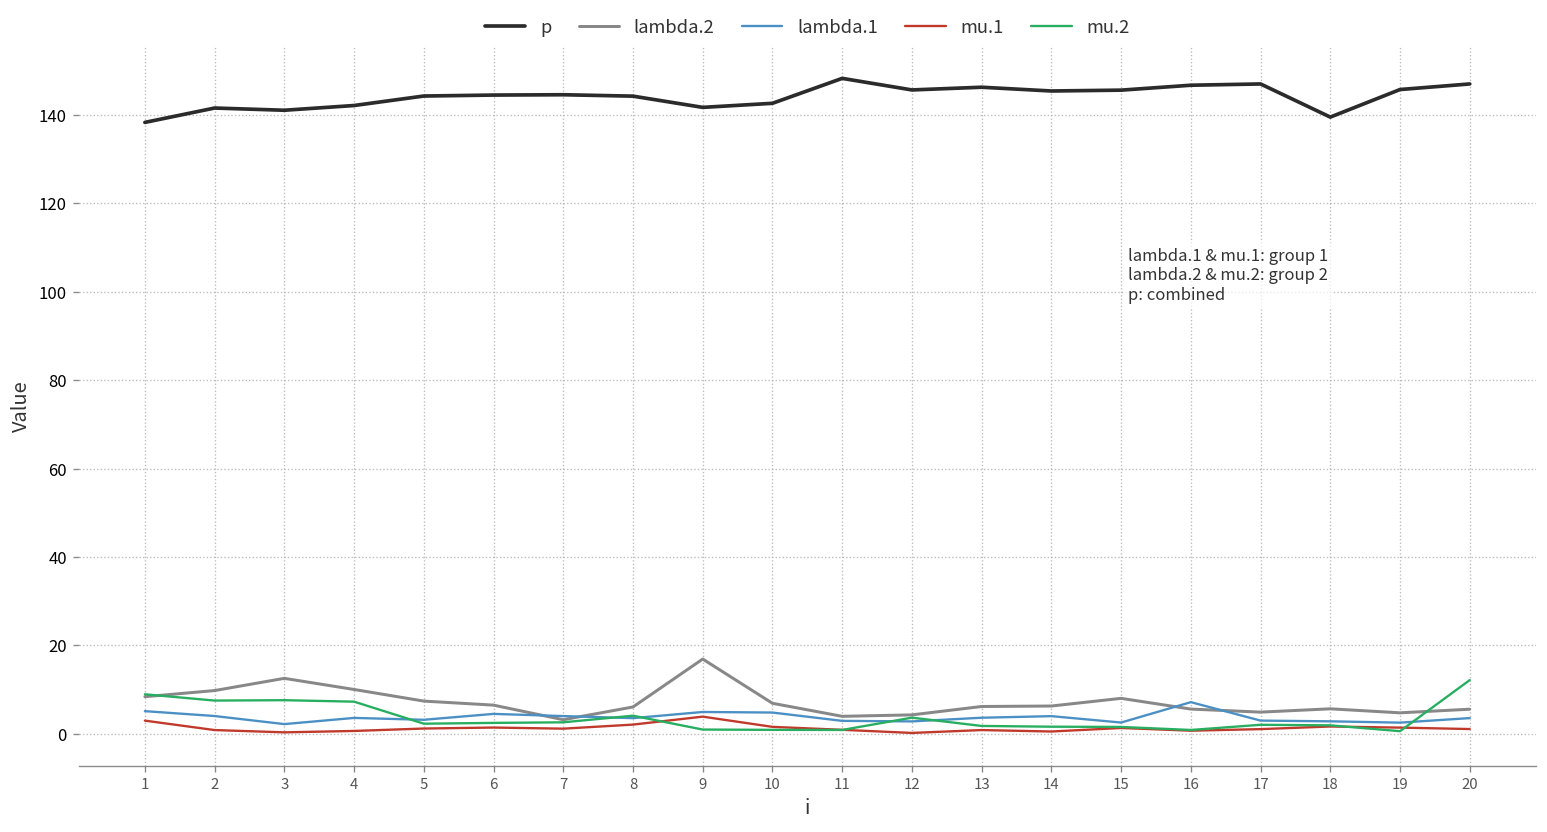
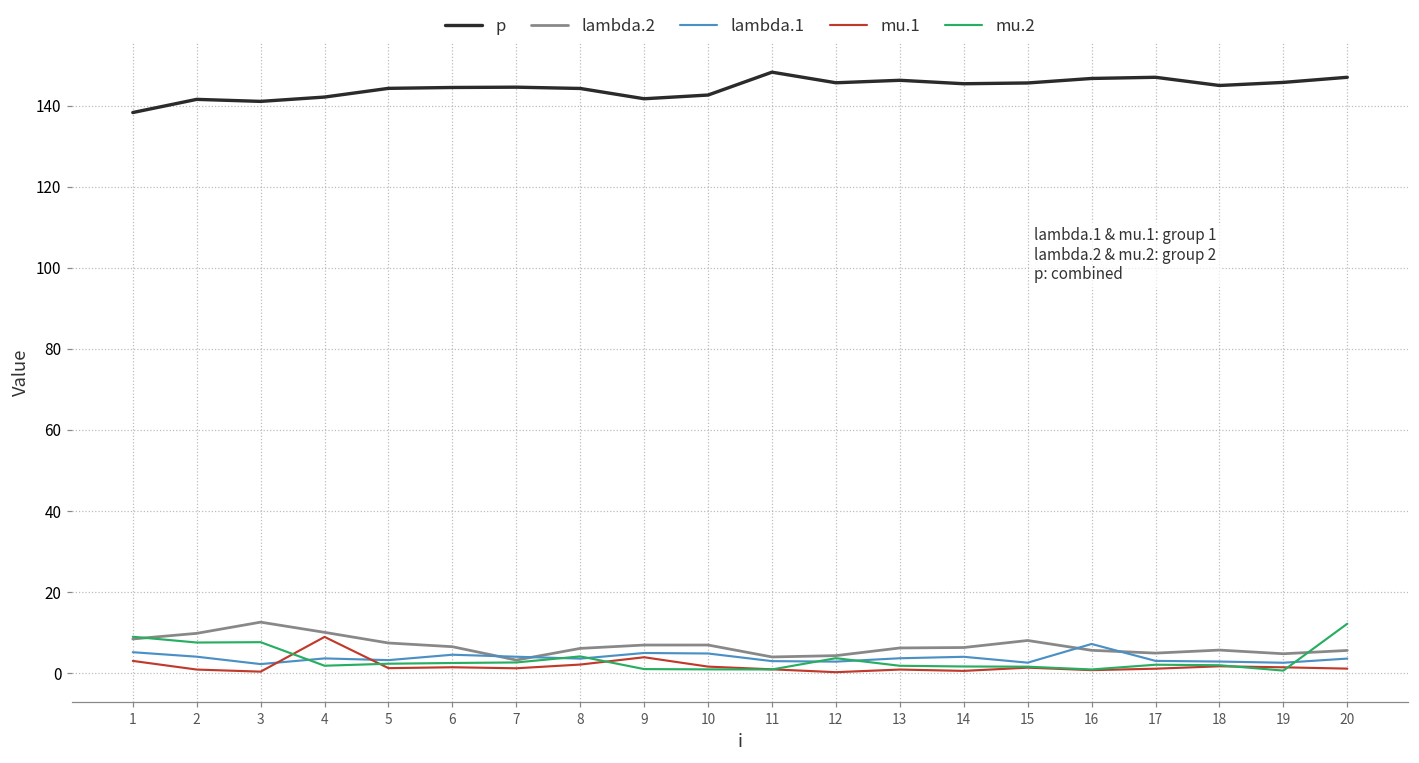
  {
    "p": {
      "1": 138,
      "2": 142,
      "3": 141,
      "4": 142,
      "5": 144,
      "6": 145,
      "7": 145,
      "8": 144,
      "9": 142,
      "10": 143,
      "11": 148,
      "12": 146,
      "13": 146,
      "14": 145,
      "15": 146,
      "16": 147,
      "17": 147,
-     "18": 140,
+     "18": 145,
      "19": 146,
      "20": 147
    },
    "lambda.2": {
      "2": 10,
      "3": 13,
      "4": 10,
      "5": 7,
      "6": 7,
      "8": 6,
-     "9": 17,
+     "9": 7,
      "10": 7,
      "11": 4,
      "13": 6,
      "14": 6,
      "15": 8,
      "16": 6,
      "17": 5,
      "18": 6,
      "19": 5,
      "20": 6
    },
    "lambda.1": {
      "1": 5,
      "2": 4,
      "3": 2,
      "4": 4,
      "5": 3,
      "6": 5,
      "7": 4,
      "9": 5,
      "10": 5,
      "11": 3,
      "12": 3,
      "13": 4,
      "14": 4,
      "15": 3,
      "16": 7,
      "17": 3,
      "18": 3,
      "19": 3,
      "20": 4
    },
    "mu.1": {
      "1": 3,
      "2": 1,
      "3": 0,
-     "4": 1,
+     "4": 9,
      "5": 1,
      "6": 1,
      "7": 1,
      "8": 2,
      "9": 4,
      "12": 0,
      "13": 1,
      "14": 1,
      "17": 1,
      "19": 1,
      "20": 1
    },
    "mu.2": {
      "2": 8,
      "3": 8,
-     "4": 7,
+     "4": 2,
      "5": 2,
      "6": 2,
      "9": 1,
      "13": 2,
      "14": 2,
      "17": 2,
      "19": 1,
      "20": 12
    }
  }
